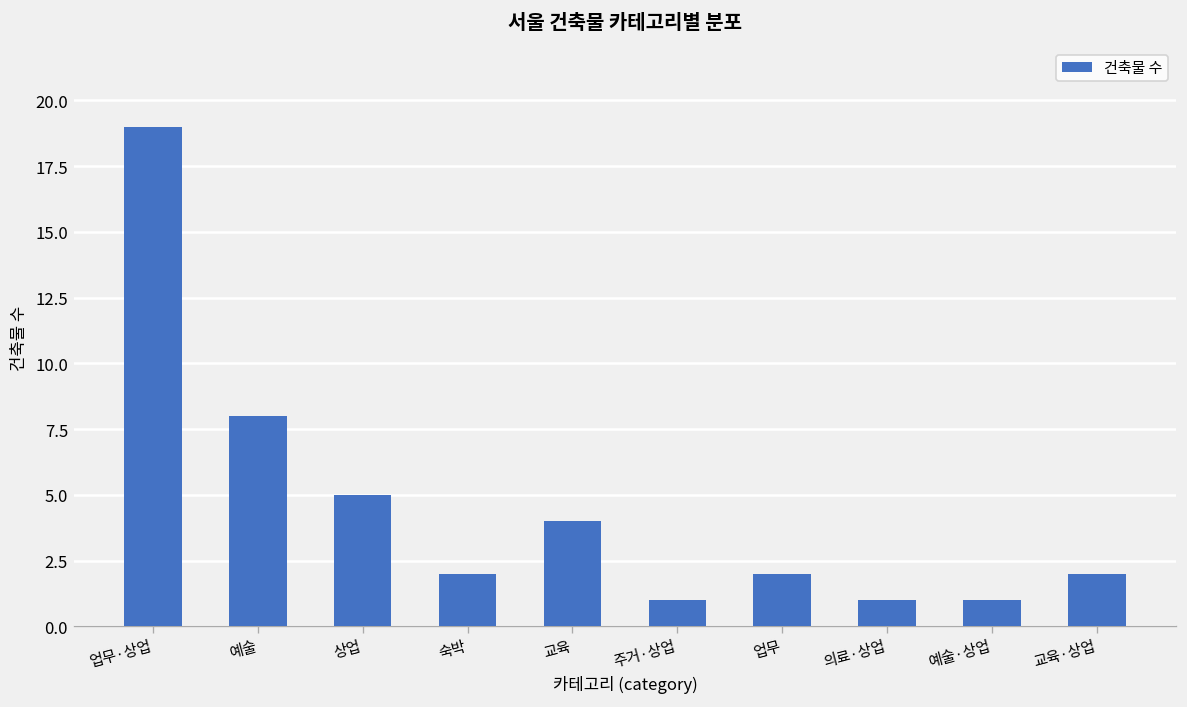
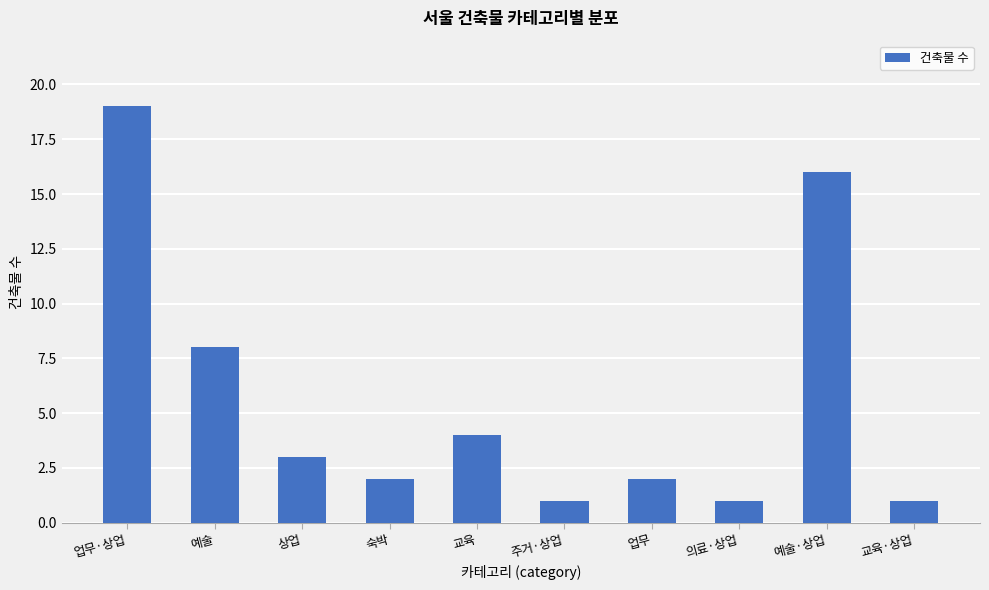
  {
    "업무·상업": 19,
    "예술": 8,
-   "상업": 5,
+   "상업": 3,
    "숙박": 2,
    "교육": 4,
    "주거·상업": 1,
    "업무": 2,
    "의료·상업": 1,
-   "예술·상업": 1,
-   "교육·상업": 2
+   "예술·상업": 16,
+   "교육·상업": 1
  }
